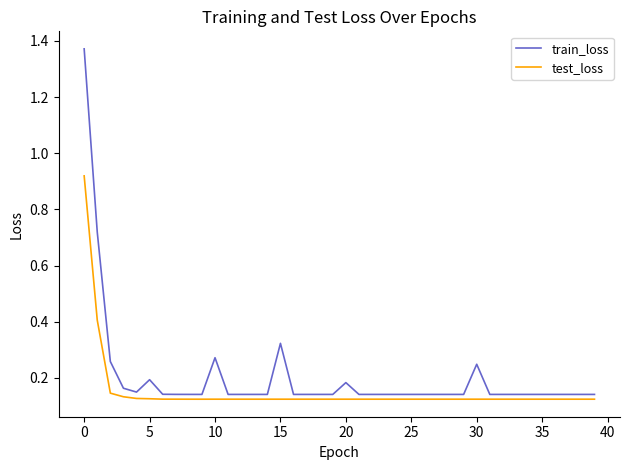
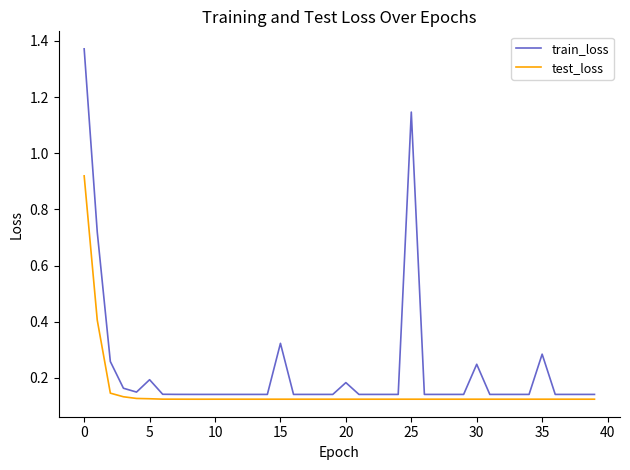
  {
    "train_loss": {
      "0": 1.37,
      "5": 0.19,
-     "10": 0.27,
+     "10": 0.14,
      "15": 0.32,
      "20": 0.18,
-     "25": 0.14,
+     "25": 1.15,
      "30": 0.25,
-     "35": 0.14
+     "35": 0.28
    },
    "test_loss": {
      "0": 0.92,
      "5": 0.13,
      "10": 0.12,
      "15": 0.12,
      "20": 0.12,
      "25": 0.12,
      "30": 0.12,
      "35": 0.12
    }
  }
